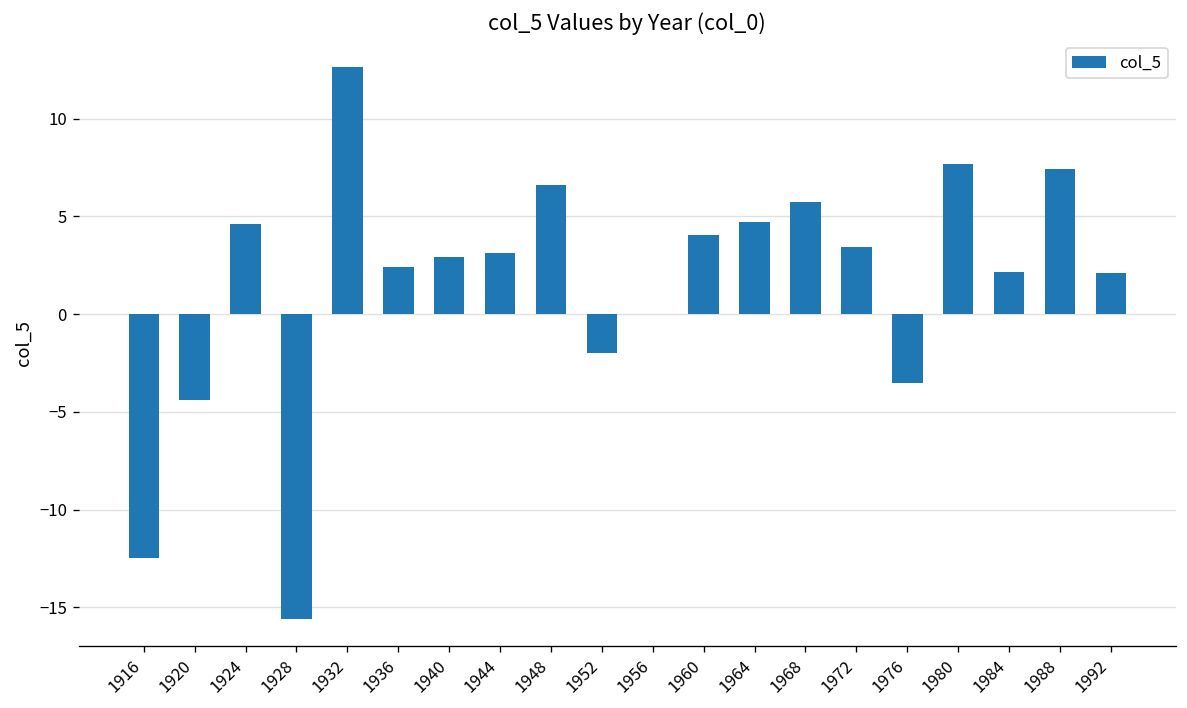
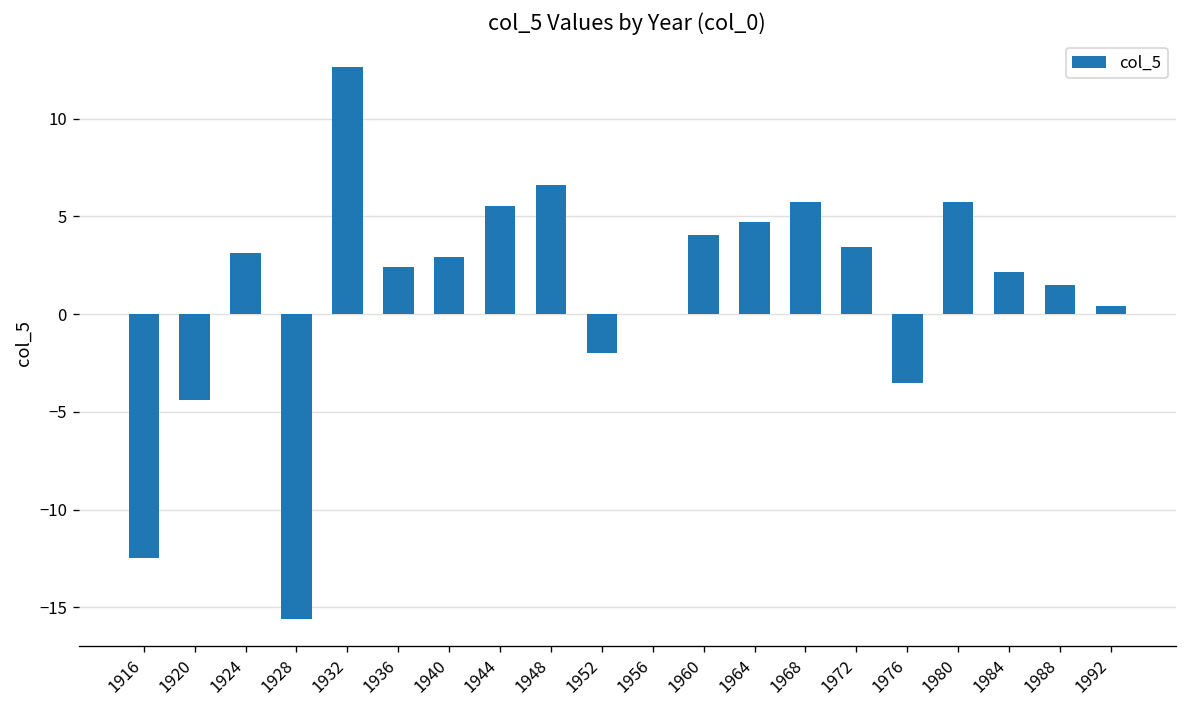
  {
    "1916": -12.5,
    "1920": -4.4,
-   "1924": 4.6,
+   "1924": 3.1,
    "1928": -15.6,
    "1932": 12.6,
    "1936": 2.4,
    "1940": 2.9,
-   "1944": 3.1,
+   "1944": 5.5,
    "1948": 6.6,
    "1952": -2.0,
    "1960": 4.0,
    "1964": 4.7,
    "1968": 5.7,
    "1972": 3.4,
    "1976": -3.5,
-   "1980": 7.7,
+   "1980": 5.7,
    "1984": 2.2,
-   "1988": 7.4,
-   "1992": 2.1
+   "1988": 1.5,
+   "1992": 0.4
  }
